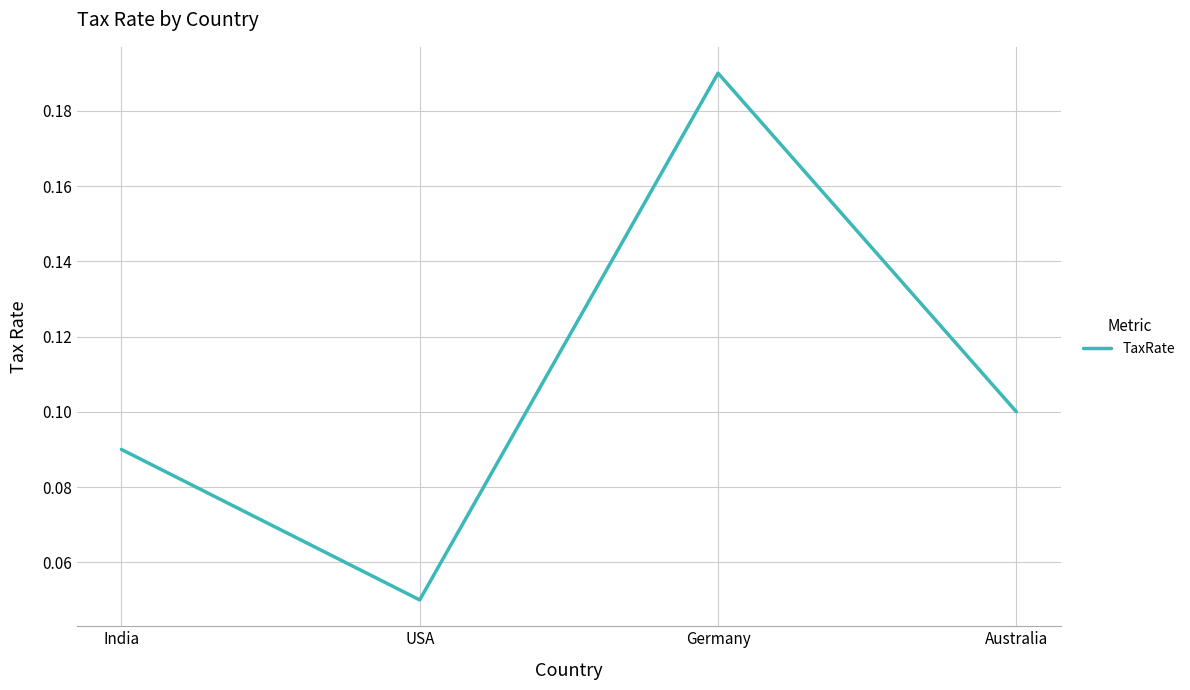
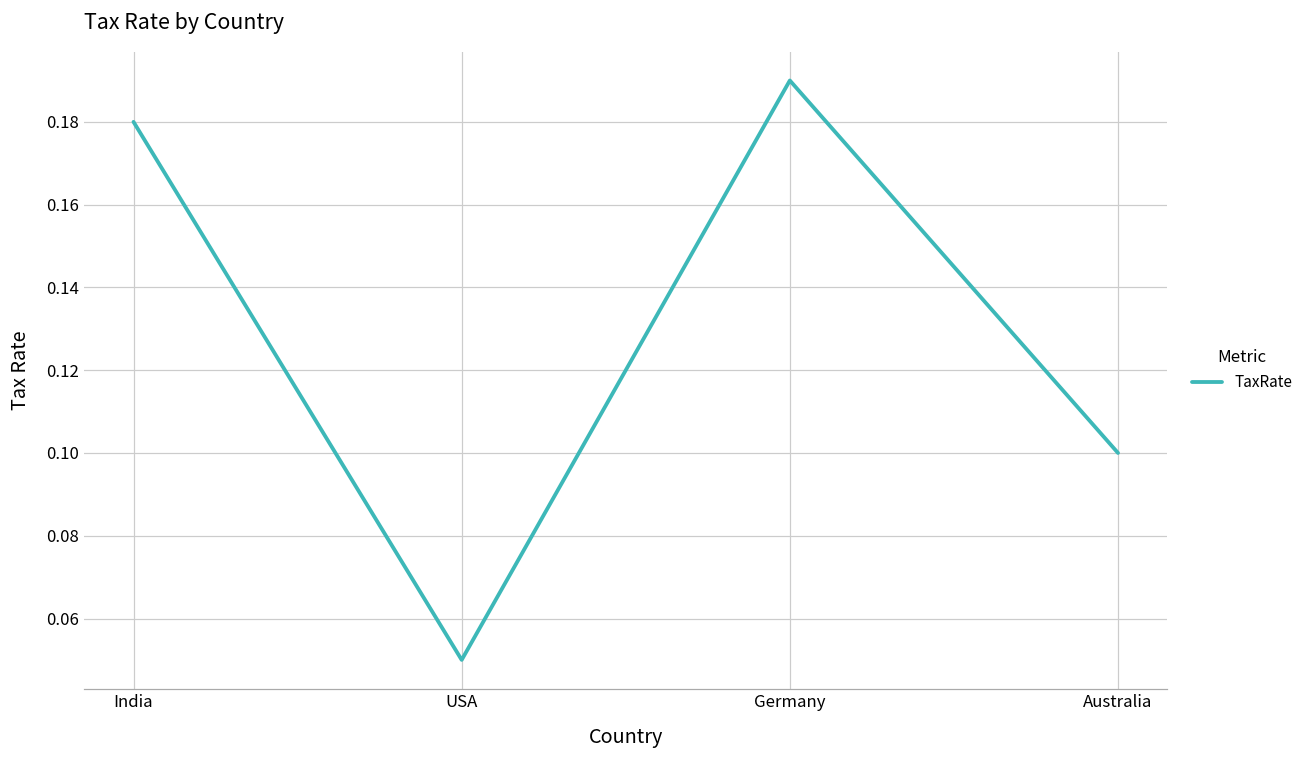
  {
-   "India": 0.09,
+   "India": 0.18,
    "USA": 0.05,
    "Germany": 0.19,
    "Australia": 0.10
  }
